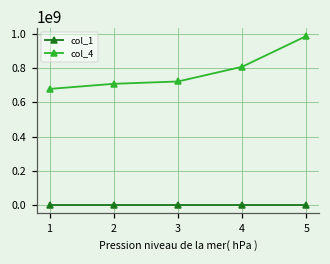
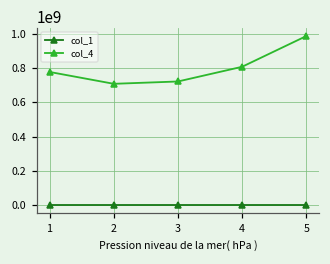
  {
    "col_1": {
      "1": 0,
      "2": 0,
      "3": 0,
      "4": 0,
      "5": 0
    },
    "col_4": {
-     "1": 680000000,
+     "1": 780000000,
      "2": 710000000,
      "3": 720000000,
      "4": 810000000,
      "5": 990000000
    }
  }
